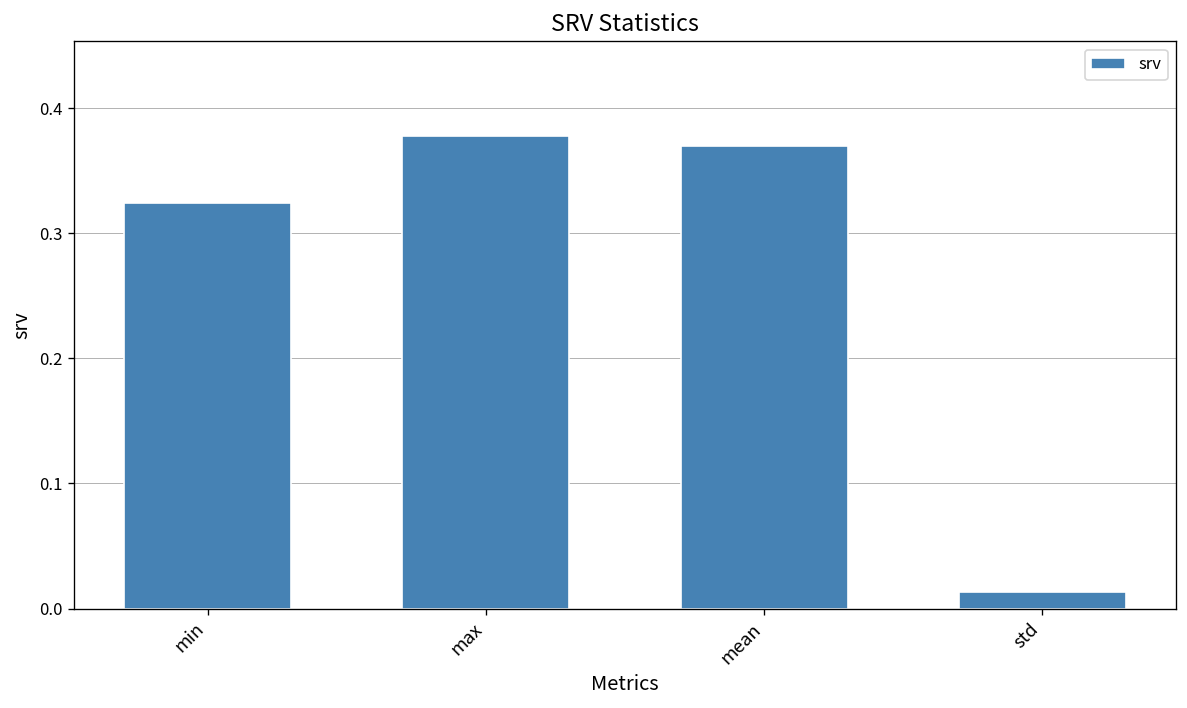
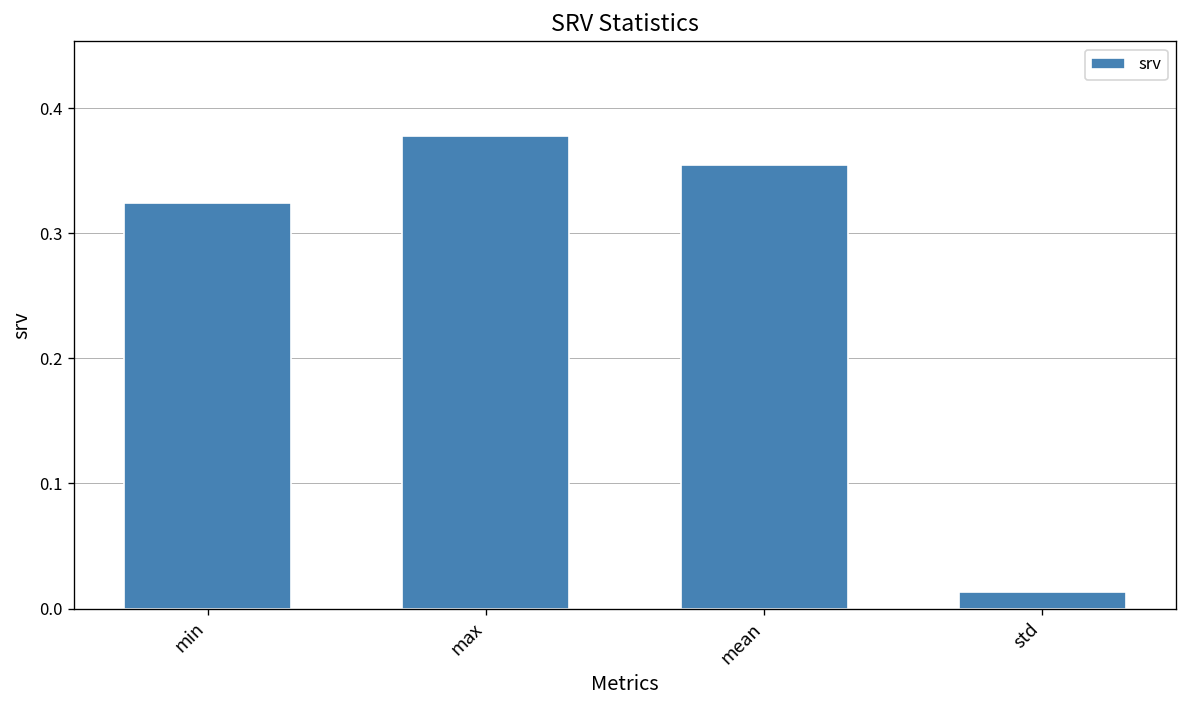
  {
    "min": 0.324,
    "max": 0.378,
-   "mean": 0.370,
+   "mean": 0.354,
    "std": 0.014
  }
